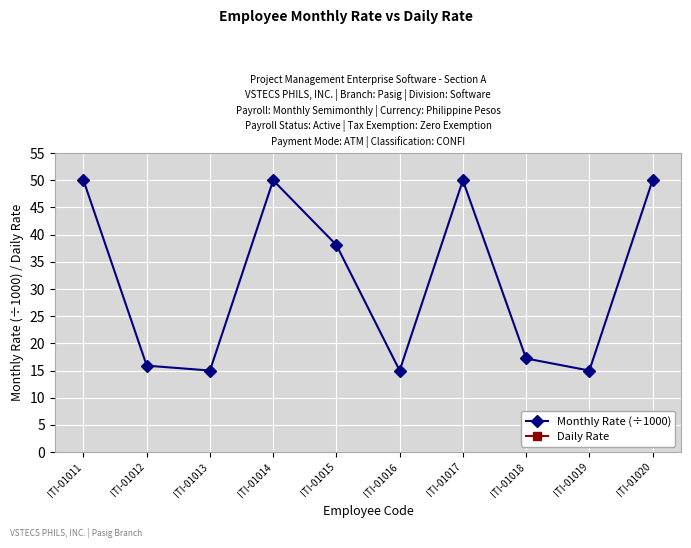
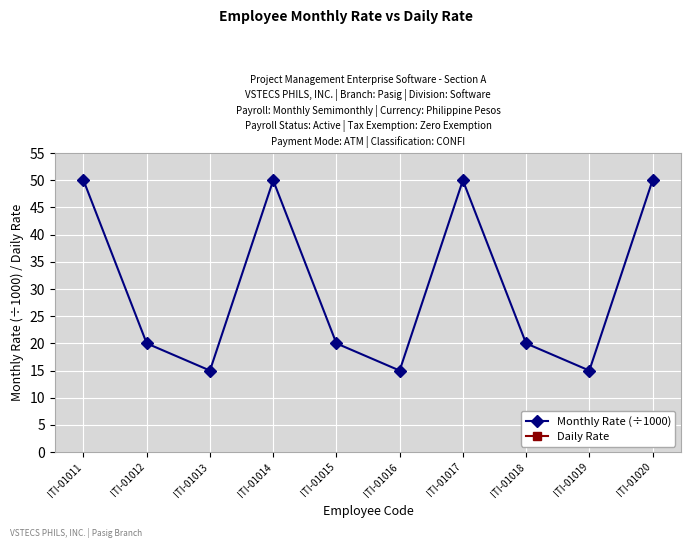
  {
    "Monthly Rate (÷1000)": {
      "ITI-01011": 50,
-     "ITI-01012": 16,
+     "ITI-01012": 20,
      "ITI-01013": 15,
      "ITI-01014": 50,
-     "ITI-01015": 38,
+     "ITI-01015": 20,
      "ITI-01016": 15,
      "ITI-01017": 50,
-     "ITI-01018": 17,
+     "ITI-01018": 20,
      "ITI-01019": 15,
      "ITI-01020": 50
    }
  }
